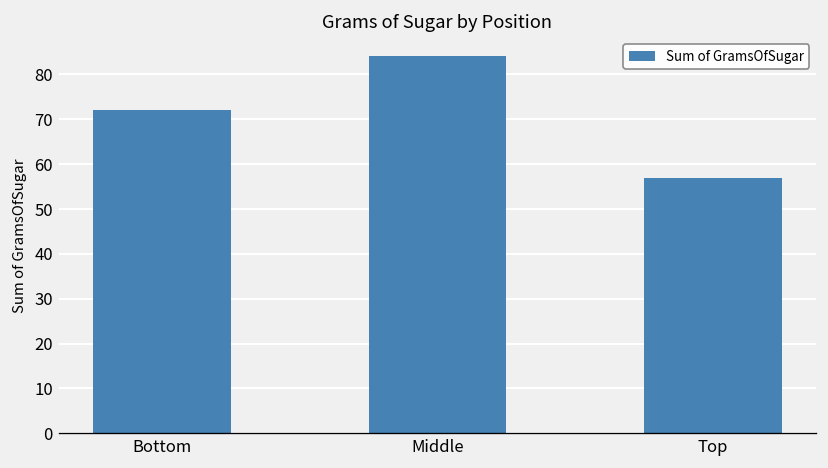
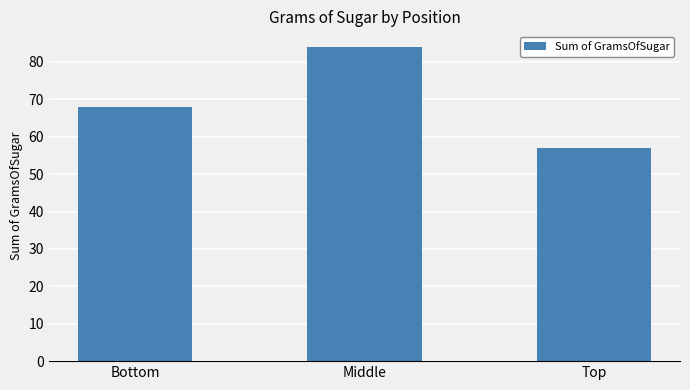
  {
-   "Bottom": 72,
+   "Bottom": 68,
    "Middle": 84,
    "Top": 57
  }
